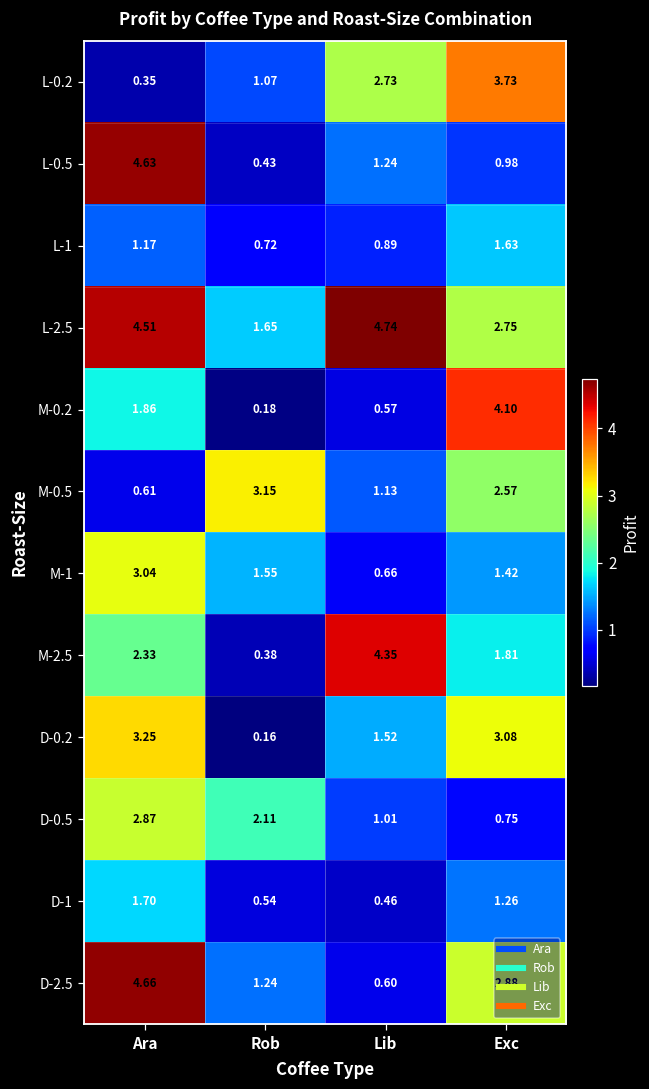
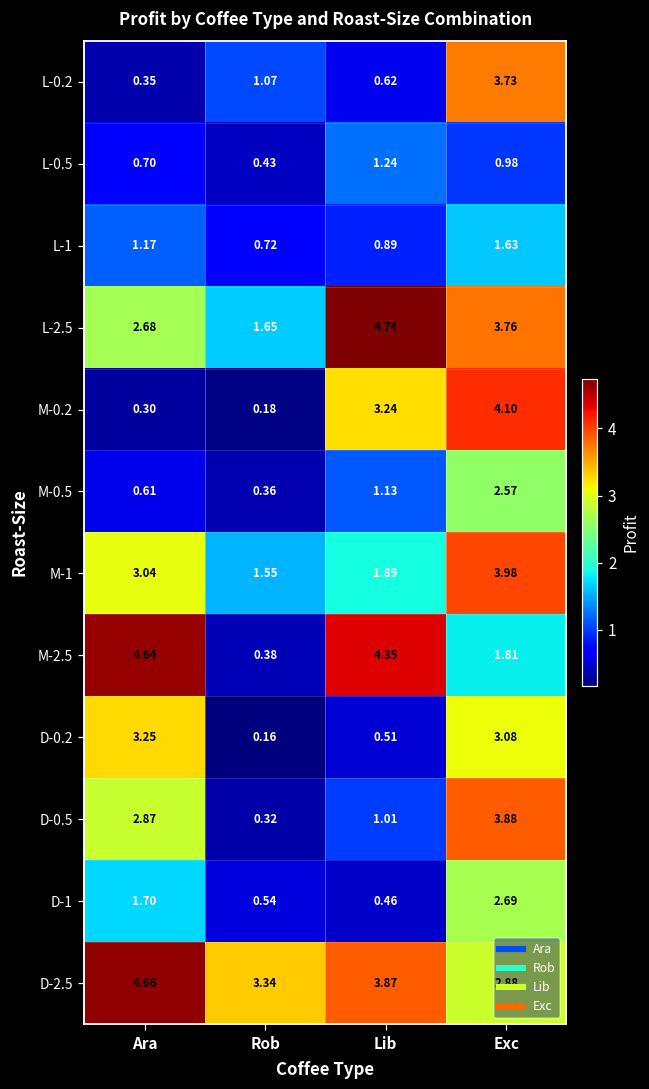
  {
    "L-0.2": {
      "Ara": 0.35,
      "Rob": 1.07,
-     "Lib": 2.73,
+     "Lib": 0.62,
      "Exc": 3.73
    },
    "L-0.5": {
-     "Ara": 4.63,
+     "Ara": 0.70,
      "Rob": 0.43,
      "Lib": 1.24,
      "Exc": 0.98
    },
    "L-1": {
      "Ara": 1.17,
      "Rob": 0.72,
      "Lib": 0.89,
      "Exc": 1.63
    },
    "L-2.5": {
-     "Ara": 4.51,
+     "Ara": 2.68,
      "Rob": 1.65,
      "Lib": 4.74,
-     "Exc": 2.75
+     "Exc": 3.76
    },
    "M-0.2": {
-     "Ara": 1.86,
+     "Ara": 0.30,
      "Rob": 0.18,
-     "Lib": 0.57,
+     "Lib": 3.24,
      "Exc": 4.10
    },
    "M-0.5": {
      "Ara": 0.61,
-     "Rob": 3.15,
+     "Rob": 0.36,
      "Lib": 1.13,
      "Exc": 2.57
    },
    "M-1": {
      "Ara": 3.04,
      "Rob": 1.55,
-     "Lib": 0.66,
-     "Exc": 1.42
+     "Lib": 1.89,
+     "Exc": 3.98
    },
    "M-2.5": {
-     "Ara": 2.33,
+     "Ara": 4.64,
      "Rob": 0.38,
      "Lib": 4.35,
      "Exc": 1.81
    },
    "D-0.2": {
      "Ara": 3.25,
      "Rob": 0.16,
-     "Lib": 1.52,
+     "Lib": 0.51,
      "Exc": 3.08
    },
    "D-0.5": {
      "Ara": 2.87,
-     "Rob": 2.11,
+     "Rob": 0.32,
      "Lib": 1.01,
-     "Exc": 0.75
+     "Exc": 3.88
    },
    "D-1": {
      "Ara": 1.70,
      "Rob": 0.54,
      "Lib": 0.46,
-     "Exc": 1.26
+     "Exc": 2.69
    },
    "D-2.5": {
      "Ara": 4.66,
-     "Rob": 1.24,
-     "Lib": 0.60
+     "Rob": 3.34,
+     "Lib": 3.87
    }
  }
